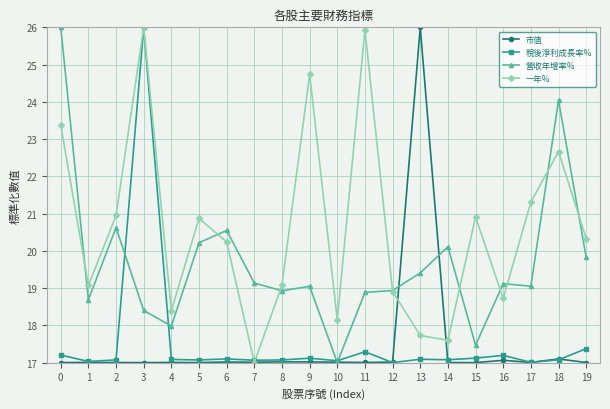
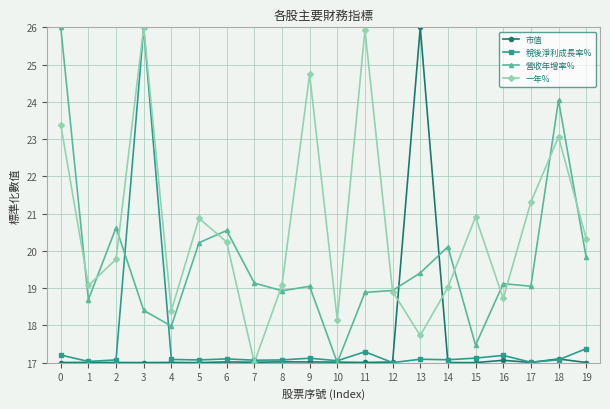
  {
    "一年%": {
      "0": 23.4,
      "1": 19.1,
-     "2": 20.9,
+     "2": 19.8,
      "4": 18.4,
      "5": 20.9,
      "6": 20.2,
      "8": 19.1,
      "9": 24.7,
      "10": 18.1,
      "11": 25.9,
      "13": 17.7,
-     "14": 17.6,
+     "14": 19.0,
      "15": 20.9,
      "16": 18.7,
      "17": 21.3,
-     "18": 22.7,
+     "18": 23.1,
      "19": 20.3
    }
  }
